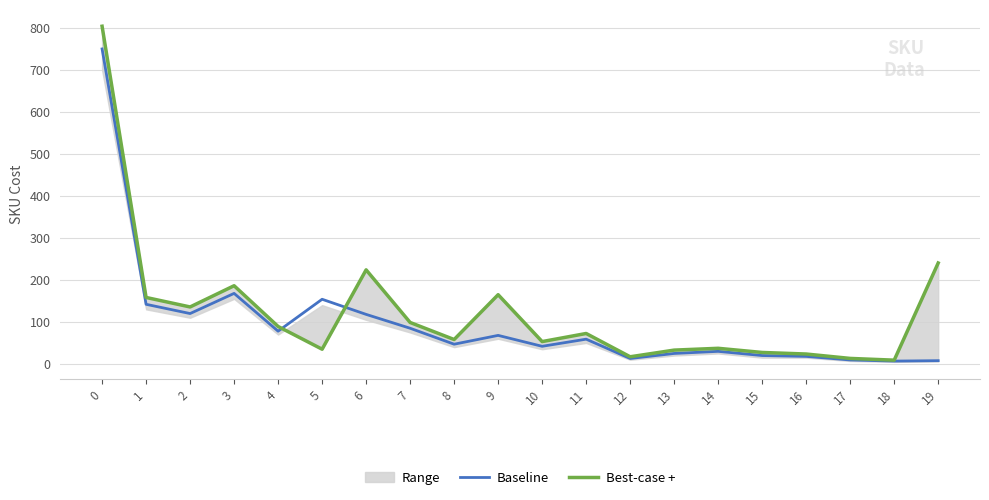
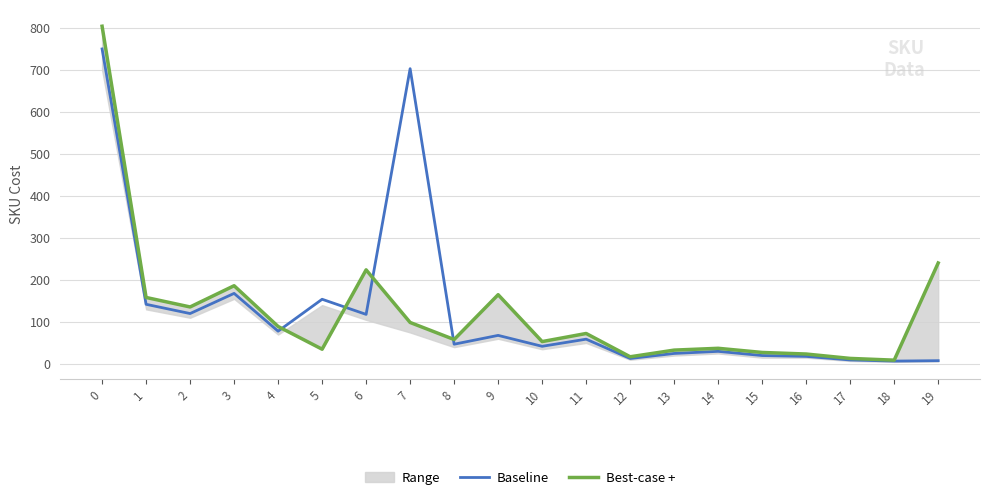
  {
    "Baseline": {
      "0": 750,
      "1": 140,
      "2": 120,
      "3": 170,
      "4": 80,
      "5": 150,
      "6": 120,
-     "7": 90,
+     "7": 700,
      "8": 50,
      "9": 70,
      "10": 40,
      "11": 60,
      "13": 30,
      "14": 30,
      "15": 20,
      "19": 10
    },
    "Best-case +": {
      "5": 40
    }
  }
